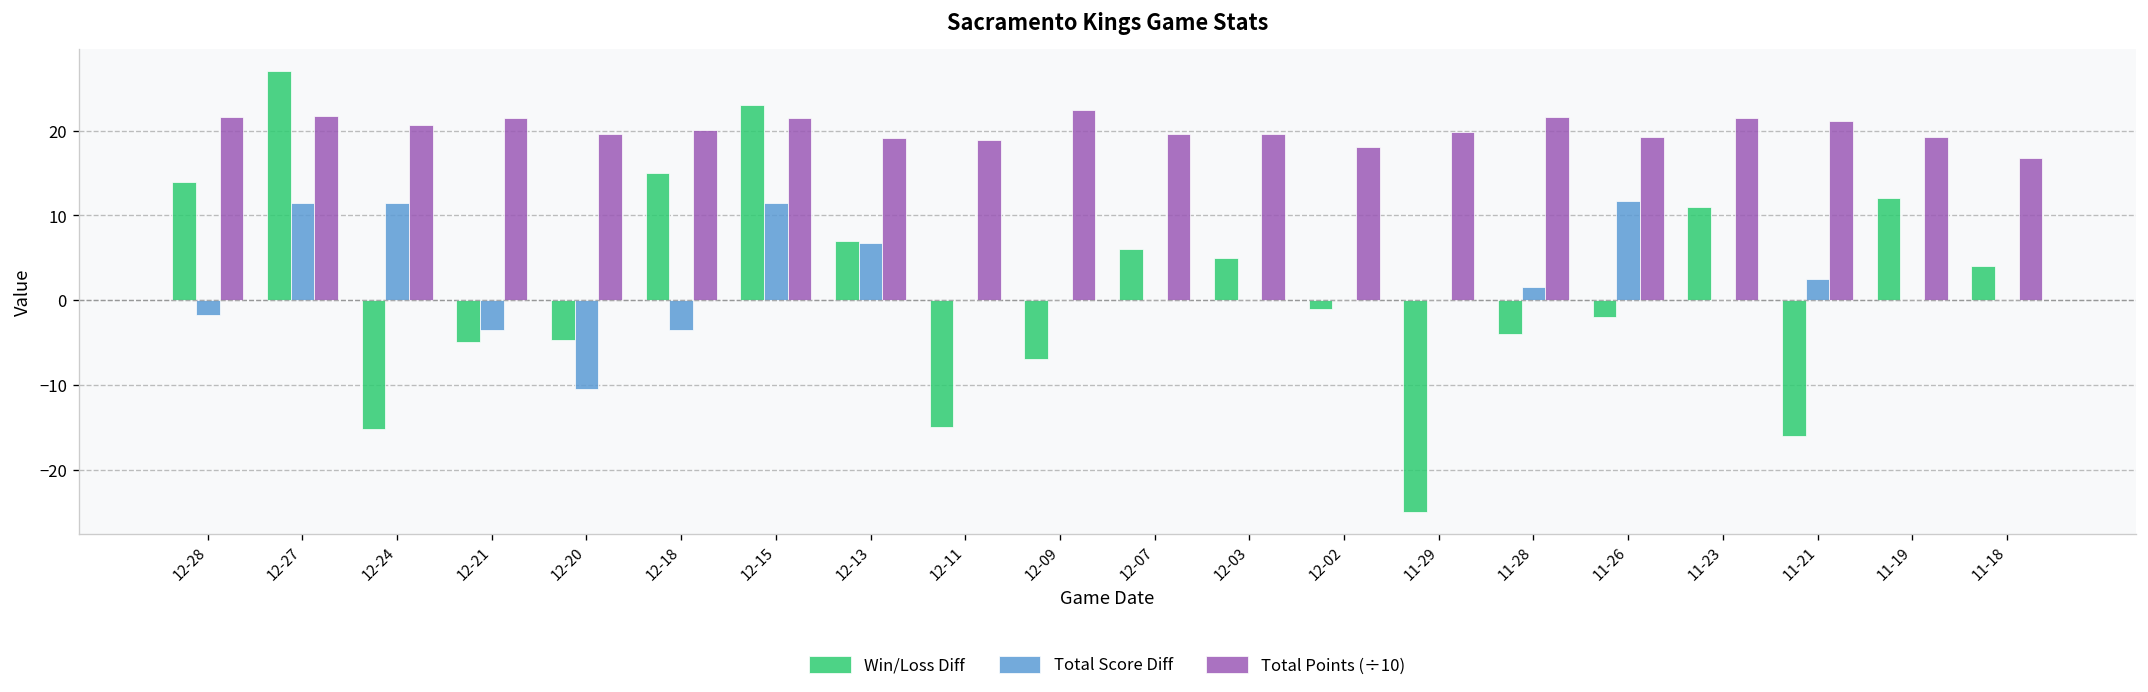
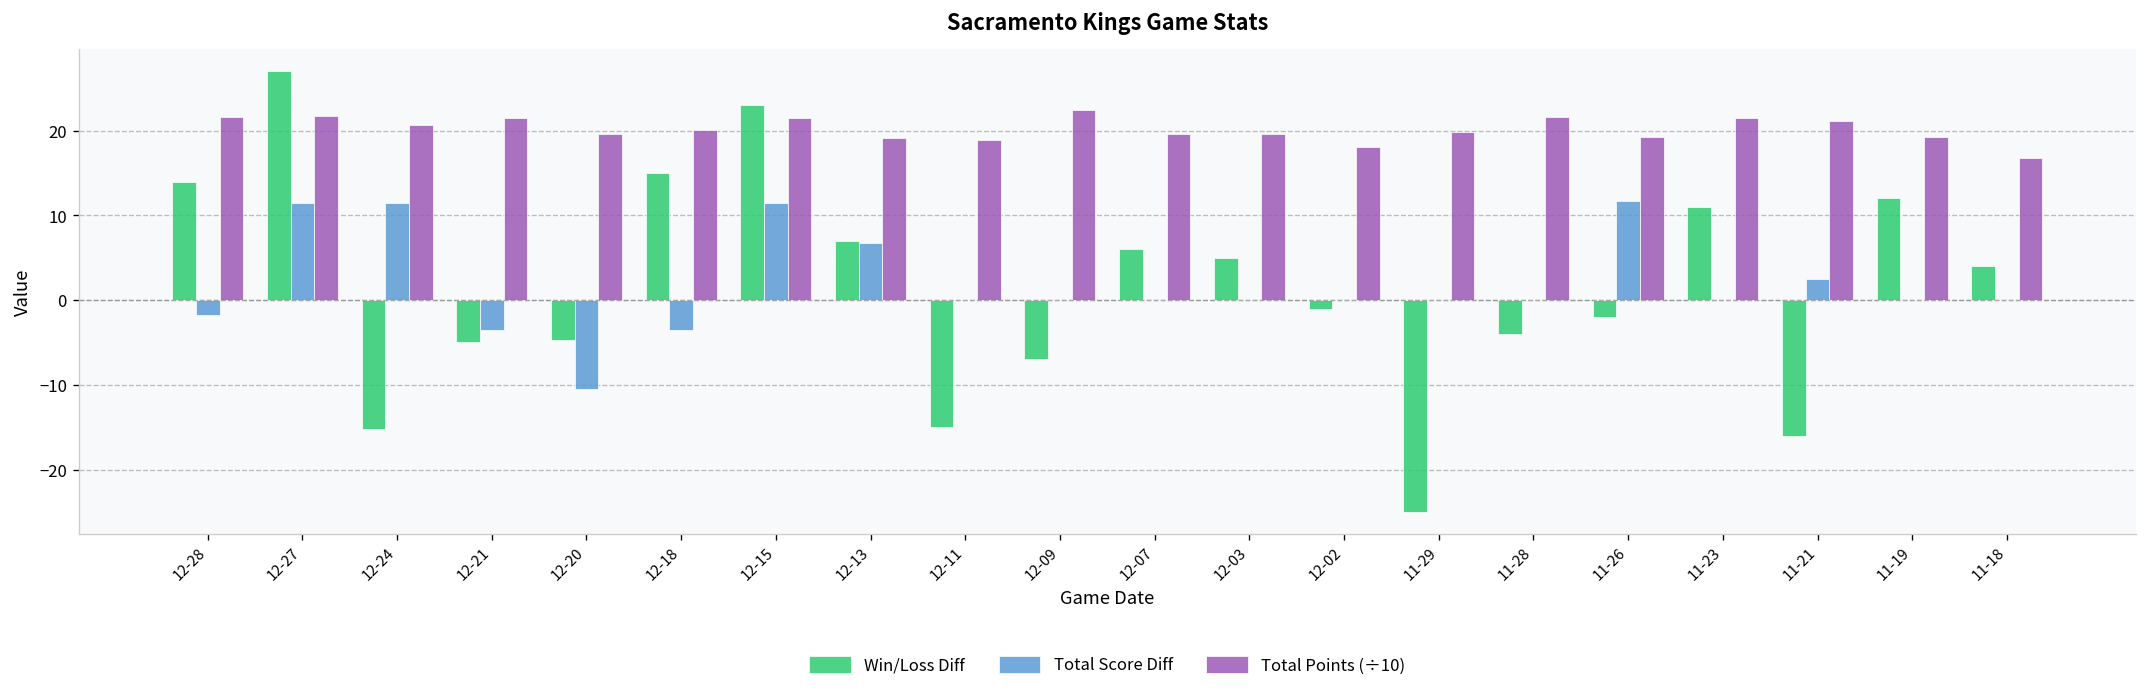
  {
    "Win/Loss Diff": {
      "12-28": 14,
      "12-27": 27,
      "12-24": -15,
      "12-21": -5,
      "12-20": -5,
      "12-18": 15,
      "12-15": 23,
      "12-13": 7,
      "12-11": -15,
      "12-09": -7,
      "12-07": 6,
      "12-03": 5,
      "12-02": -1,
      "11-29": -25,
      "11-28": -4,
      "11-26": -2,
      "11-23": 11,
      "11-21": -16,
      "11-19": 12,
      "11-18": 4
    },
    "Total Score Diff": {
      "12-28": -2,
      "12-27": 12,
      "12-24": 12,
      "12-21": -4,
      "12-20": -11,
      "12-18": -4,
      "12-15": 12,
      "12-13": 7,
      "12-11": 0,
      "12-09": 0,
      "12-07": 0,
      "12-03": 0,
      "12-02": 0,
      "11-29": 0,
-     "11-28": 2,
+     "11-28": 0,
      "11-26": 12,
      "11-23": 0,
      "11-21": 3,
      "11-19": 0,
      "11-18": 0
    },
    "Total Points (÷10)": {
      "12-28": 22,
      "12-27": 22,
      "12-24": 21,
      "12-21": 21,
      "12-20": 20,
      "12-18": 20,
      "12-15": 22,
      "12-13": 19,
      "12-11": 19,
      "12-09": 23,
      "12-07": 20,
      "12-03": 20,
      "12-02": 18,
      "11-29": 20,
      "11-28": 22,
      "11-26": 19,
      "11-23": 22,
      "11-21": 21,
      "11-19": 19,
      "11-18": 17
    }
  }
